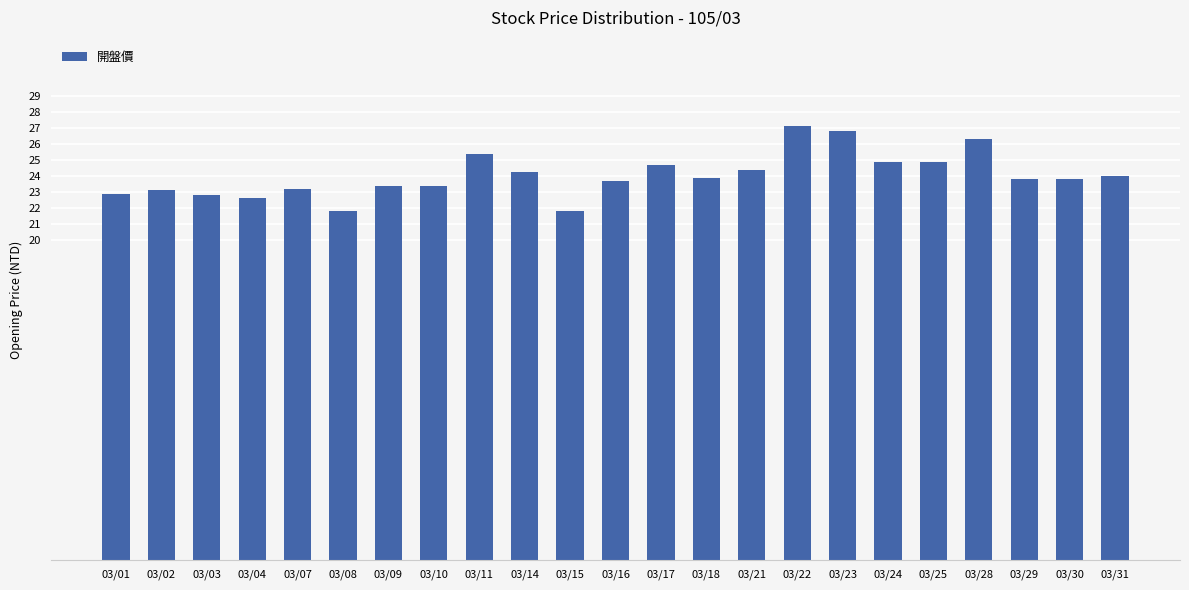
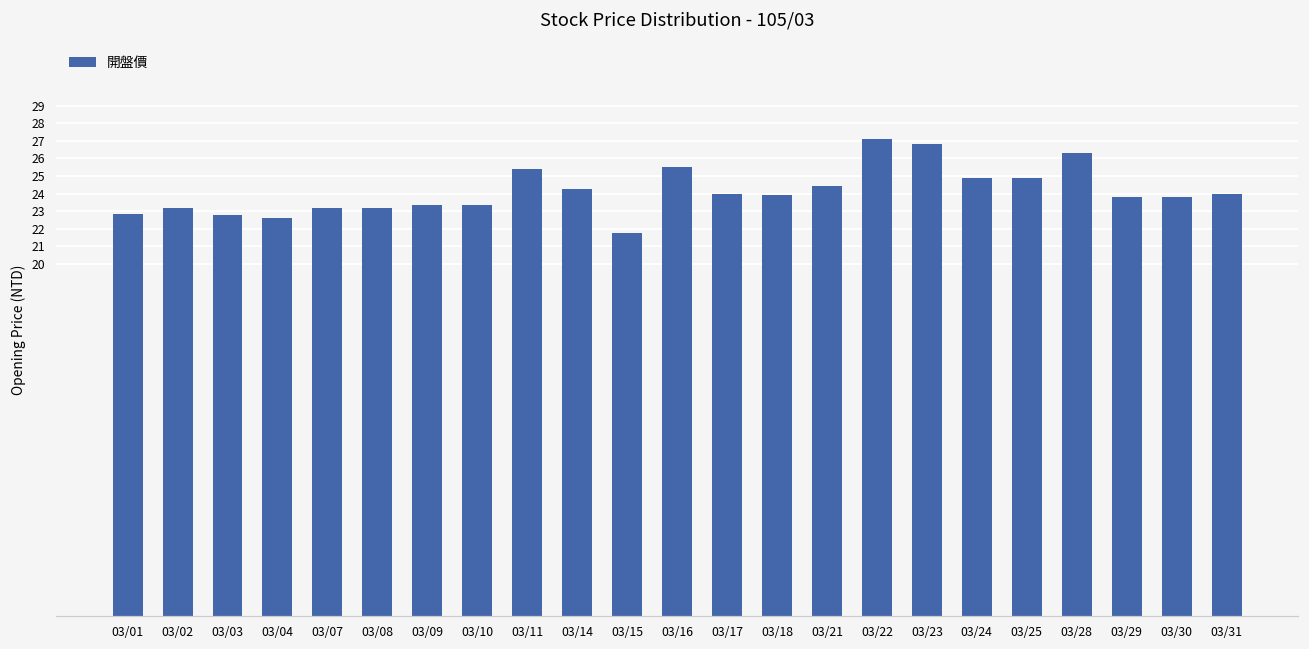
  {
    "03/01": 22.9,
    "03/02": 23.2,
    "03/03": 22.8,
    "03/04": 22.6,
    "03/07": 23.2,
-   "03/08": 21.8,
+   "03/08": 23.2,
    "03/09": 23.4,
    "03/10": 23.4,
    "03/11": 25.4,
    "03/14": 24.3,
    "03/15": 21.8,
-   "03/16": 23.7,
-   "03/17": 24.7,
+   "03/16": 25.5,
+   "03/17": 24.0,
    "03/18": 23.9,
    "03/21": 24.4,
    "03/22": 27.1,
    "03/23": 26.8,
    "03/24": 24.9,
    "03/25": 24.9,
    "03/28": 26.3,
    "03/29": 23.8,
    "03/30": 23.8,
    "03/31": 24.0
  }
